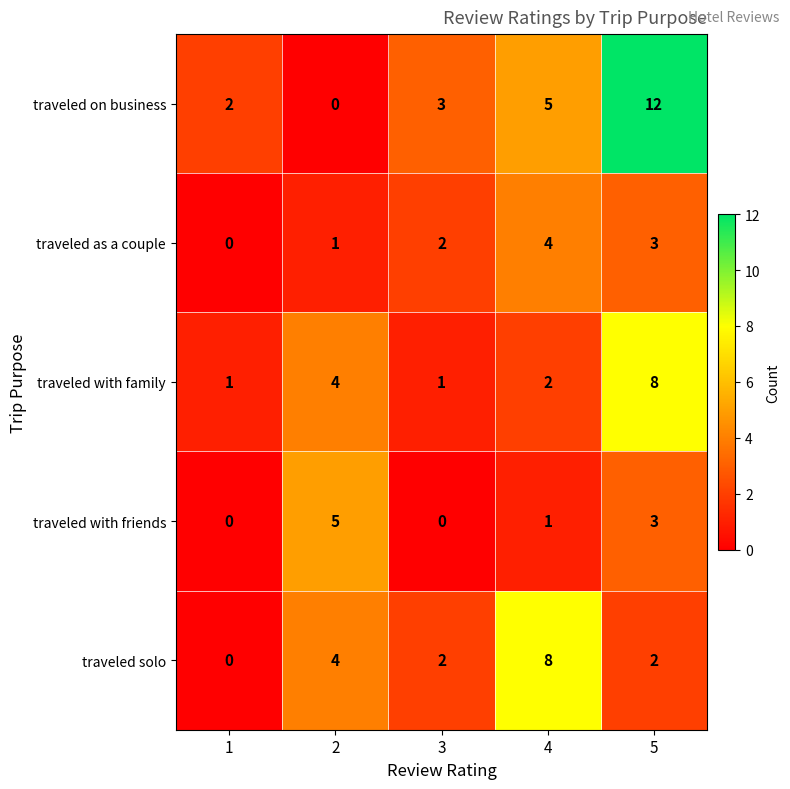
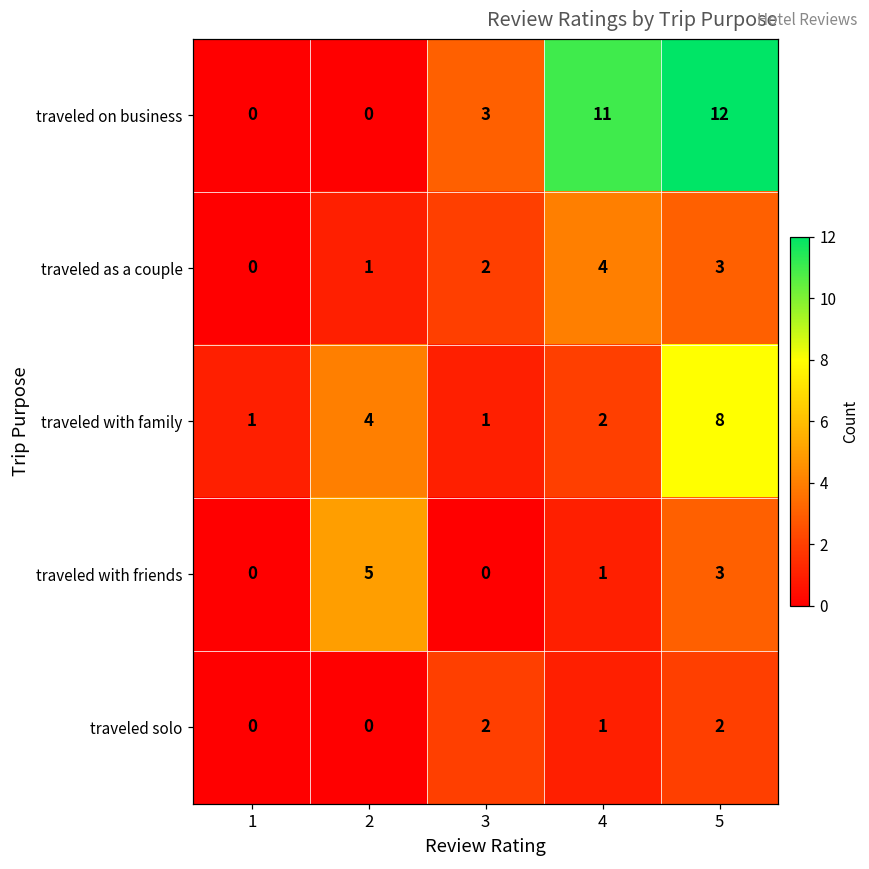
  {
    "traveled on business": {
-     "1": 2,
+     "1": 0,
      "2": 0,
      "3": 3,
-     "4": 5,
+     "4": 11,
      "5": 12
    },
    "traveled as a couple": {
      "1": 0,
      "2": 1,
      "3": 2,
      "4": 4,
      "5": 3
    },
    "traveled with family": {
      "1": 1,
      "2": 4,
      "3": 1,
      "4": 2,
      "5": 8
    },
    "traveled with friends": {
      "1": 0,
      "2": 5,
      "3": 0,
      "4": 1,
      "5": 3
    },
    "traveled solo": {
      "1": 0,
-     "2": 4,
+     "2": 0,
      "3": 2,
-     "4": 8,
+     "4": 1,
      "5": 2
    }
  }
